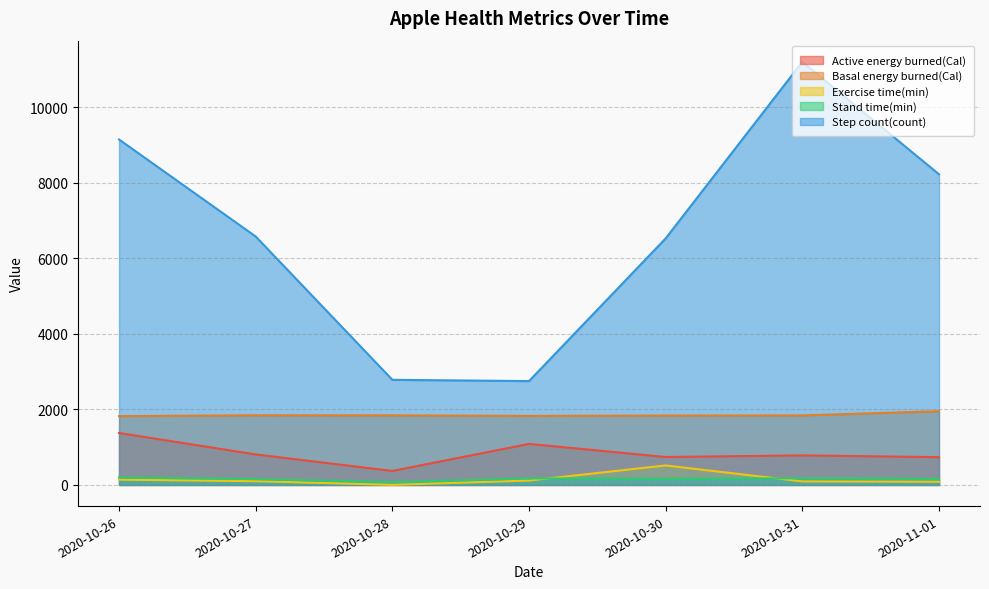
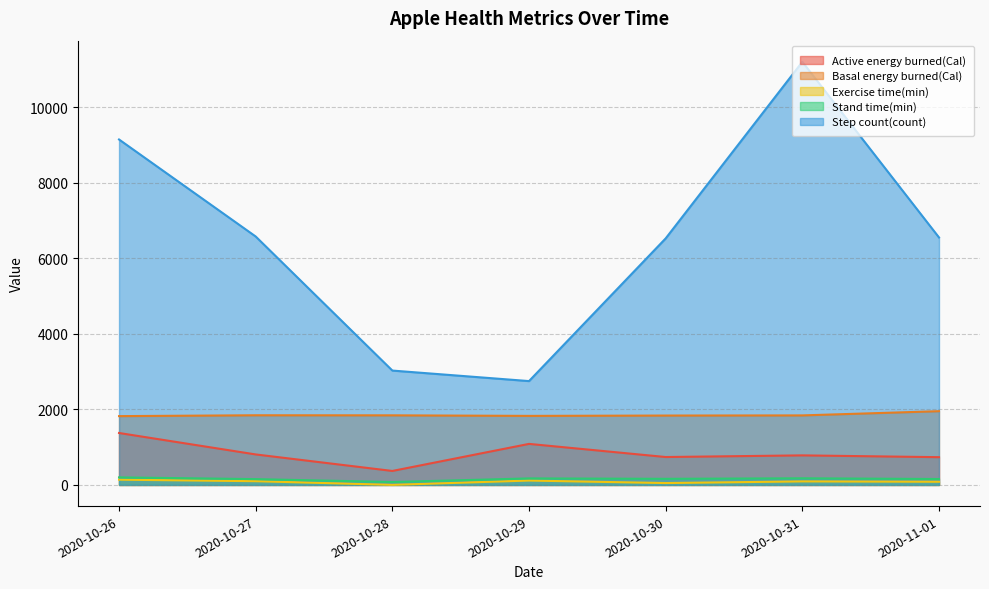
  {
    "Exercise time(min)": {
      "2020-10-28": 0,
-     "2020-10-30": 500,
+     "2020-10-30": 100,
      "2020-10-31": 100,
      "2020-11-01": 100
    },
    "Stand time(min)": {
      "2020-10-28": 100,
      "2020-10-30": 200,
      "2020-10-31": 200,
      "2020-11-01": 200
    },
    "Step count(count)": {
      "2020-10-26": 9200,
      "2020-10-27": 6600,
-     "2020-10-28": 2800,
+     "2020-10-28": 3000,
      "2020-10-29": 2800,
      "2020-10-30": 6500,
-     "2020-11-01": 8200
+     "2020-11-01": 6600
    }
  }
